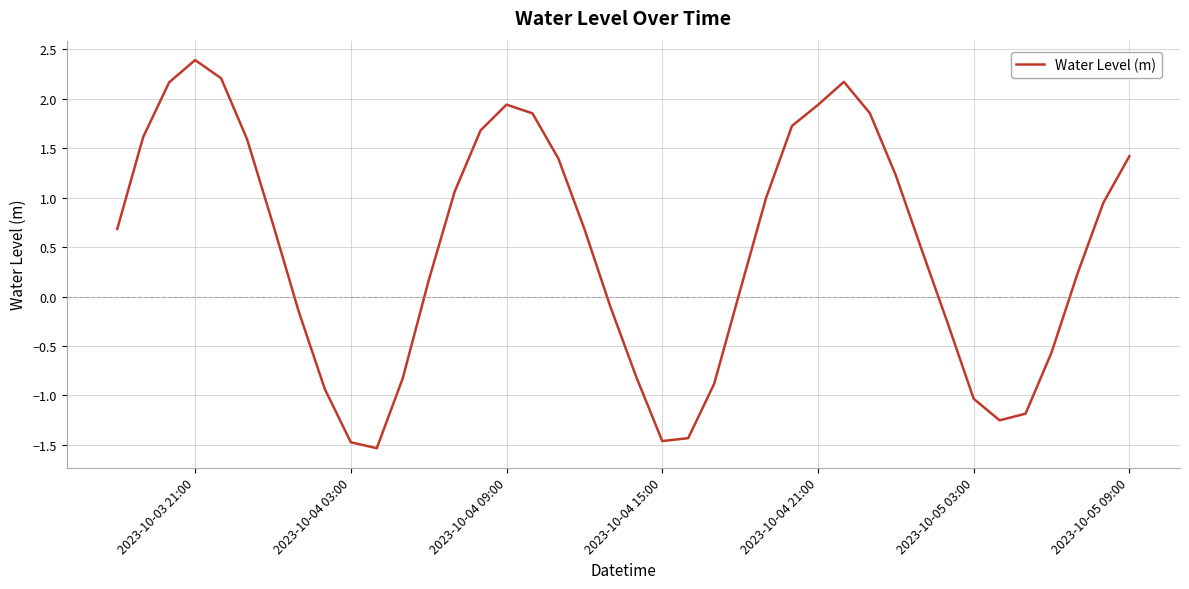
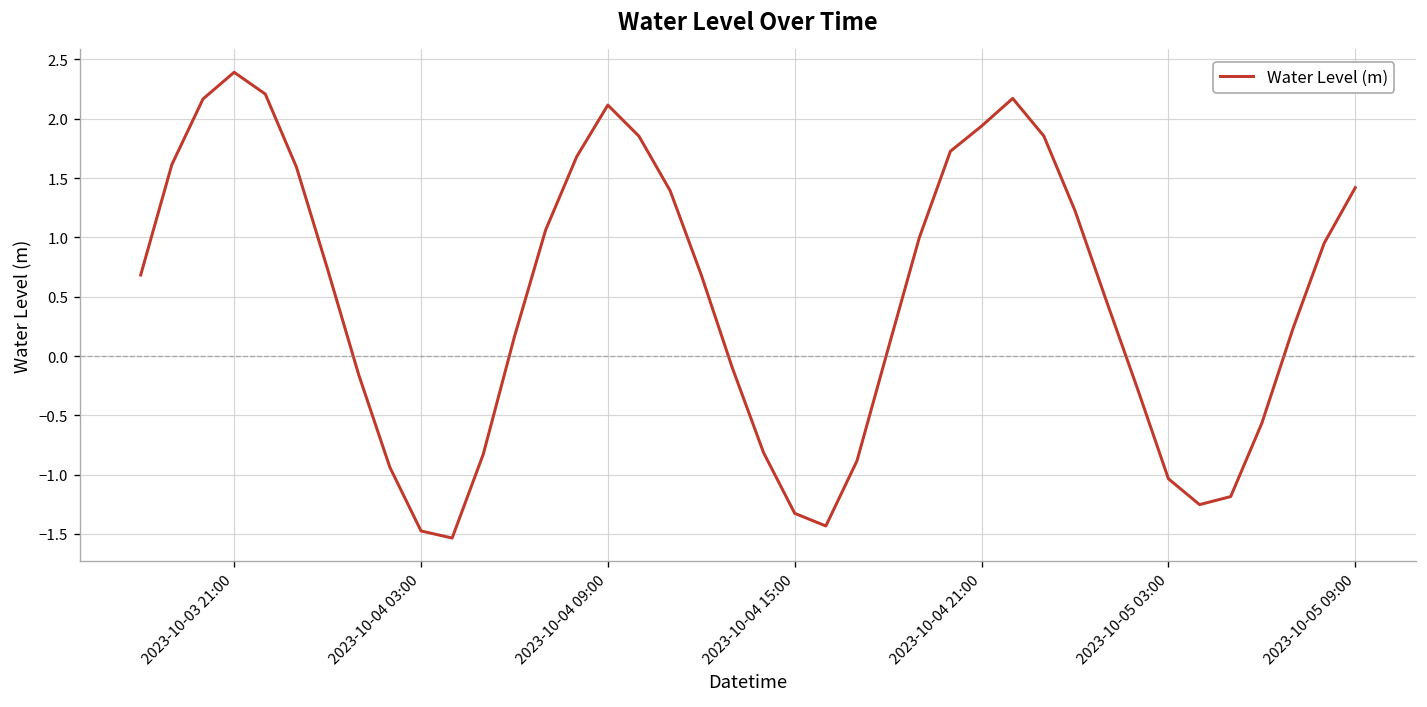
  {
    "2023-10-03 21:00": 2.4,
    "2023-10-04 03:00": -1.5,
-   "2023-10-04 09:00": 1.9,
-   "2023-10-04 15:00": -1.5,
+   "2023-10-04 09:00": 2.1,
+   "2023-10-04 15:00": -1.3,
    "2023-10-04 21:00": 1.9,
    "2023-10-05 03:00": -1.0,
    "2023-10-05 09:00": 1.4
  }
